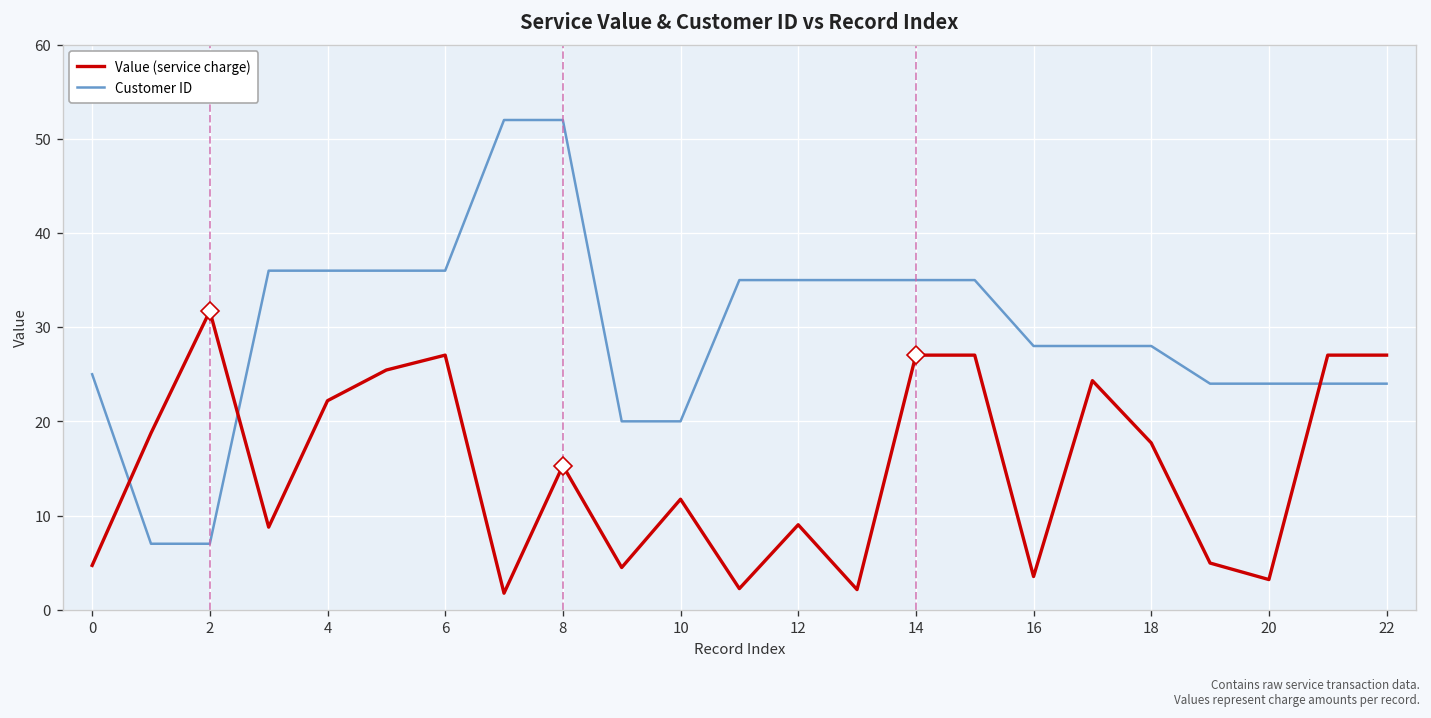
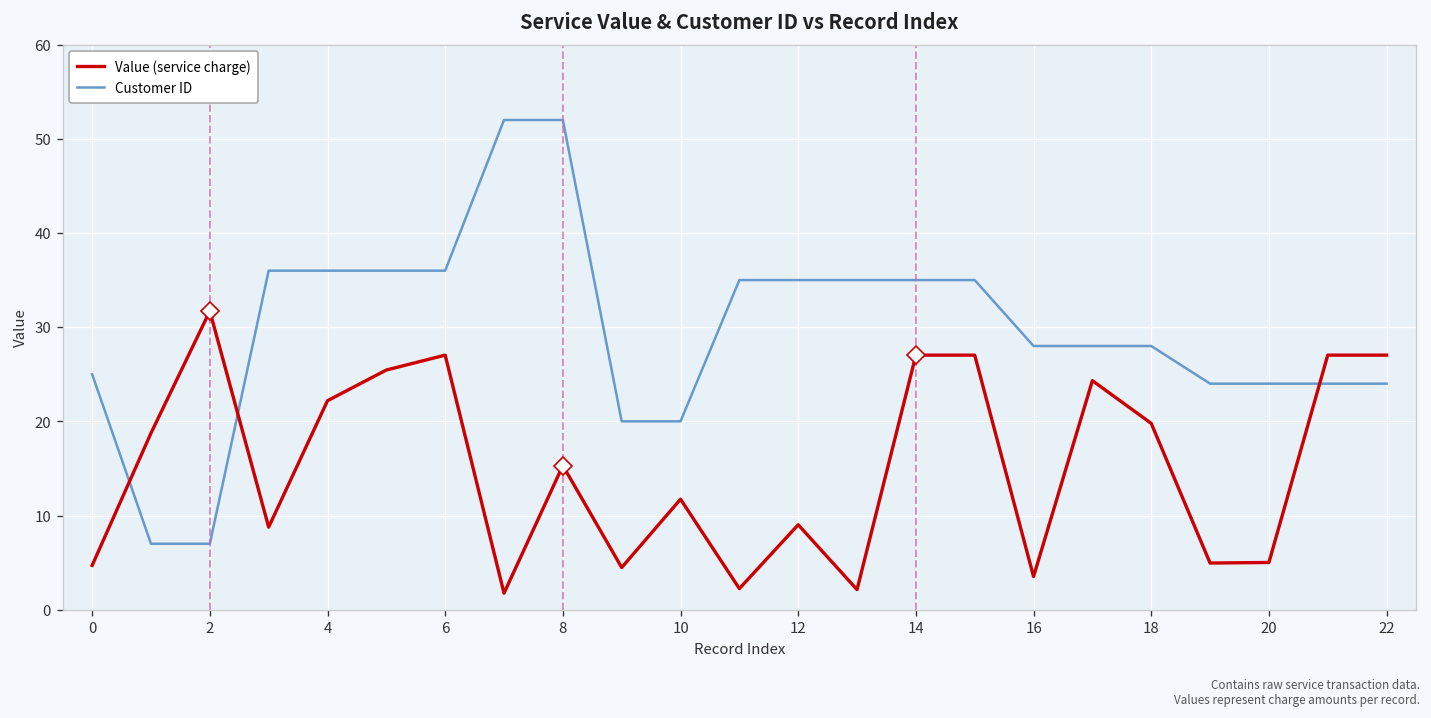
  {
    "Value (service charge)": {
      "0": 5,
      "4": 22,
      "6": 27,
      "10": 12,
      "12": 9,
      "16": 4,
-     "18": 18,
-     "20": 3,
+     "18": 20,
+     "20": 5,
      "22": 27
    },
    "Customer ID": {
      "0": 25,
      "2": 7,
      "4": 36,
      "6": 36,
      "8": 52,
      "10": 20,
      "12": 35,
      "14": 35,
      "16": 28,
      "18": 28,
      "20": 24,
      "22": 24
    }
  }
